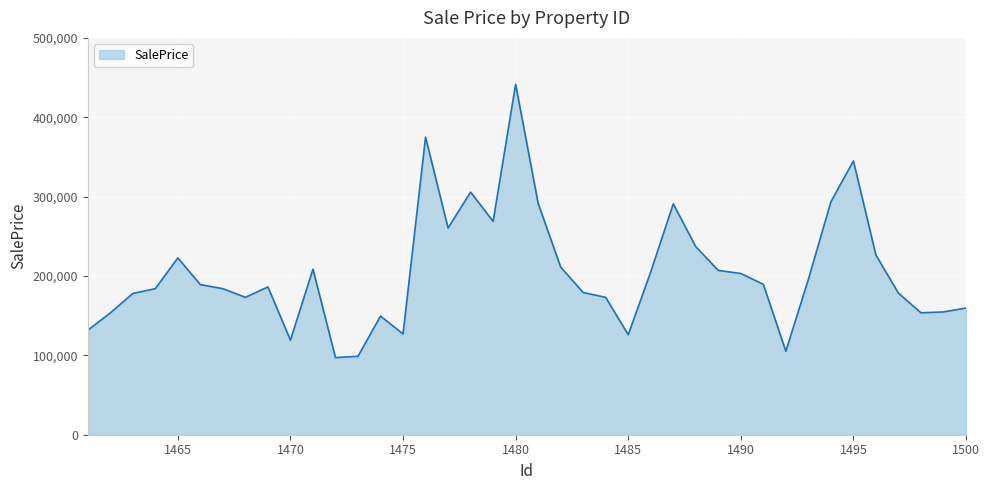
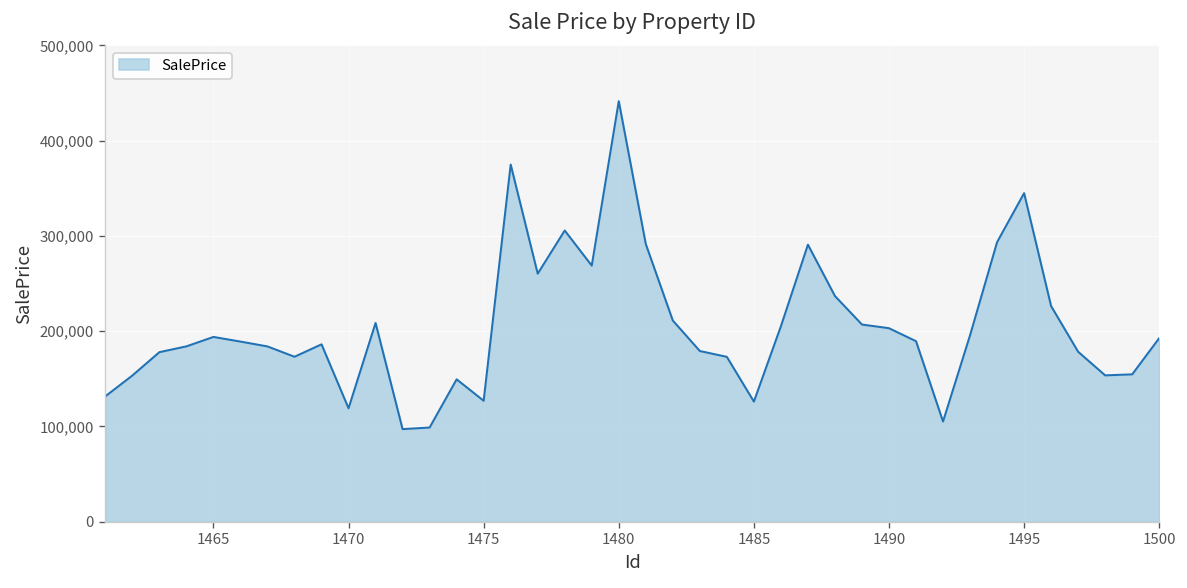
  {
-   "1465": "220,000",
+   "1465": "190,000",
    "1470": "120,000",
    "1475": "130,000",
    "1480": "440,000",
    "1485": "130,000",
    "1490": "200,000",
    "1495": "340,000",
-   "1500": "160,000"
+   "1500": "190,000"
  }
